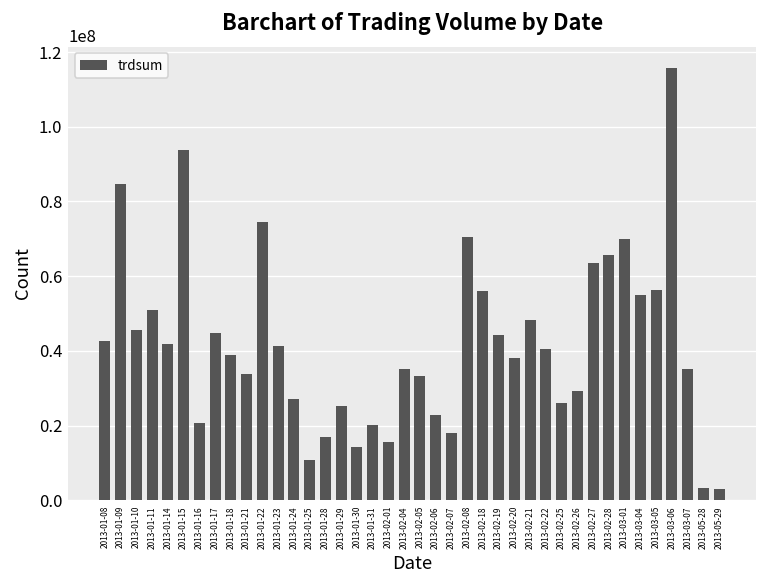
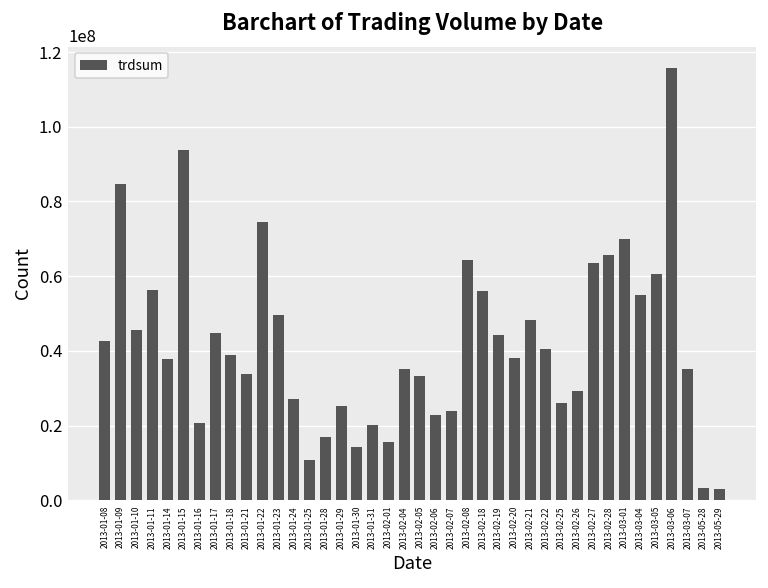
  {
    "2013-01-08": 43000000,
    "2013-01-09": 85000000,
    "2013-01-10": 45000000,
-   "2013-01-11": 51000000,
-   "2013-01-14": 42000000,
+   "2013-01-11": 56000000,
+   "2013-01-14": 38000000,
    "2013-01-15": 94000000,
    "2013-01-16": 21000000,
    "2013-01-17": 45000000,
    "2013-01-18": 39000000,
    "2013-01-21": 34000000,
    "2013-01-22": 74000000,
-   "2013-01-23": 41000000,
+   "2013-01-23": 49000000,
    "2013-01-24": 27000000,
    "2013-01-25": 11000000,
    "2013-01-28": 17000000,
    "2013-01-29": 25000000,
    "2013-01-30": 14000000,
    "2013-01-31": 20000000,
    "2013-02-01": 15000000,
    "2013-02-04": 35000000,
    "2013-02-05": 33000000,
    "2013-02-06": 23000000,
-   "2013-02-07": 18000000,
-   "2013-02-08": 71000000,
+   "2013-02-07": 24000000,
+   "2013-02-08": 64000000,
    "2013-02-18": 56000000,
    "2013-02-19": 44000000,
    "2013-02-20": 38000000,
    "2013-02-21": 48000000,
    "2013-02-22": 40000000,
    "2013-02-25": 26000000,
    "2013-02-26": 29000000,
    "2013-02-27": 63000000,
    "2013-02-28": 66000000,
    "2013-03-01": 70000000,
    "2013-03-04": 55000000,
-   "2013-03-05": 56000000,
+   "2013-03-05": 61000000,
    "2013-03-06": 116000000,
    "2013-03-07": 35000000,
    "2013-05-28": 3000000,
    "2013-05-29": 3000000
  }
